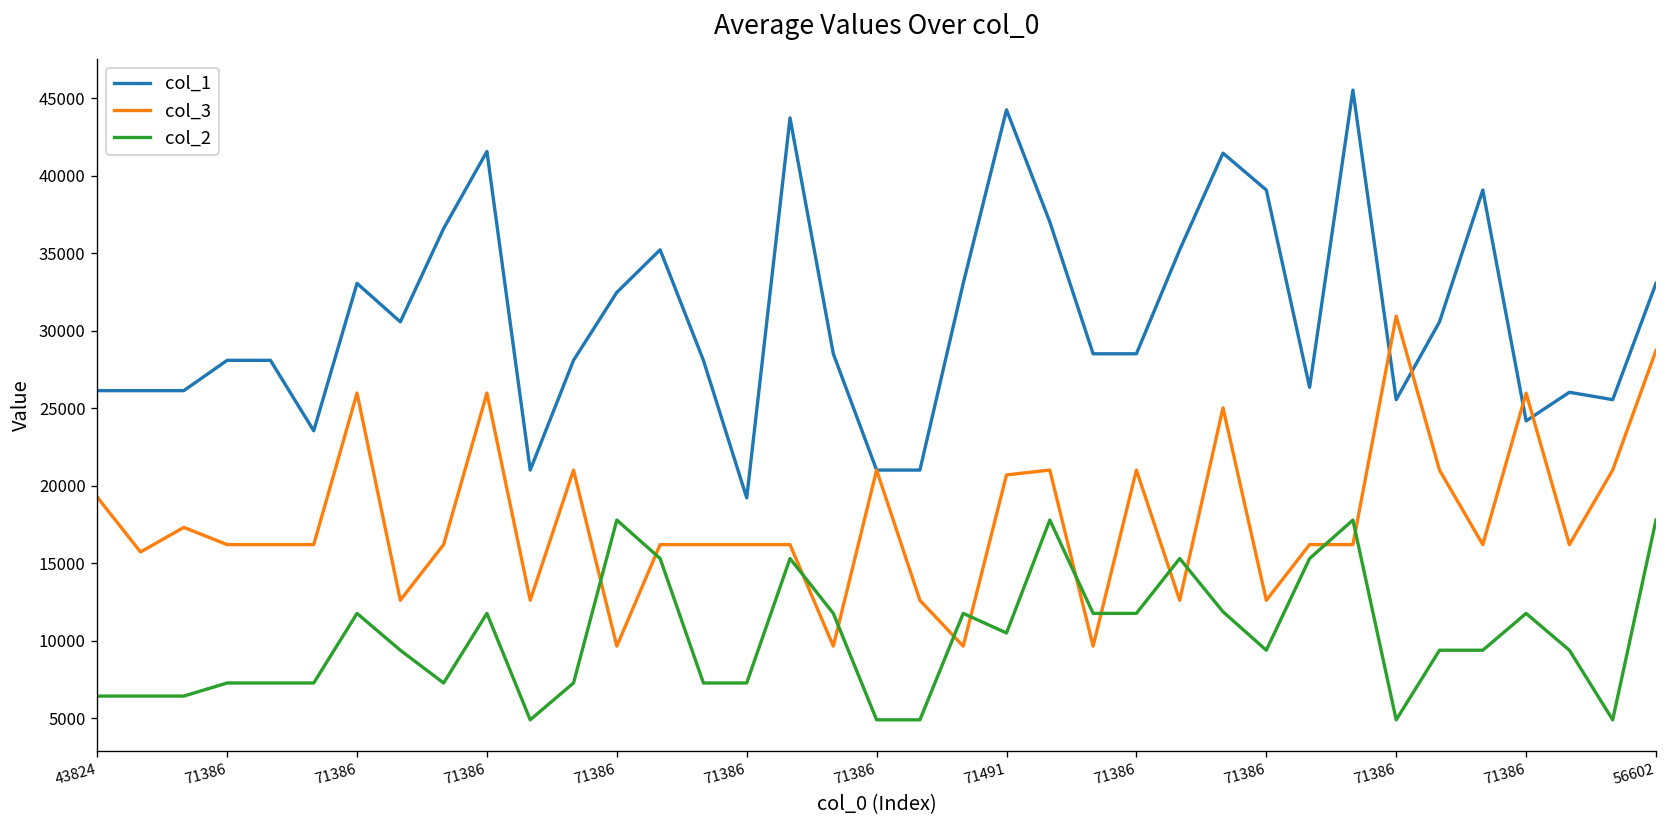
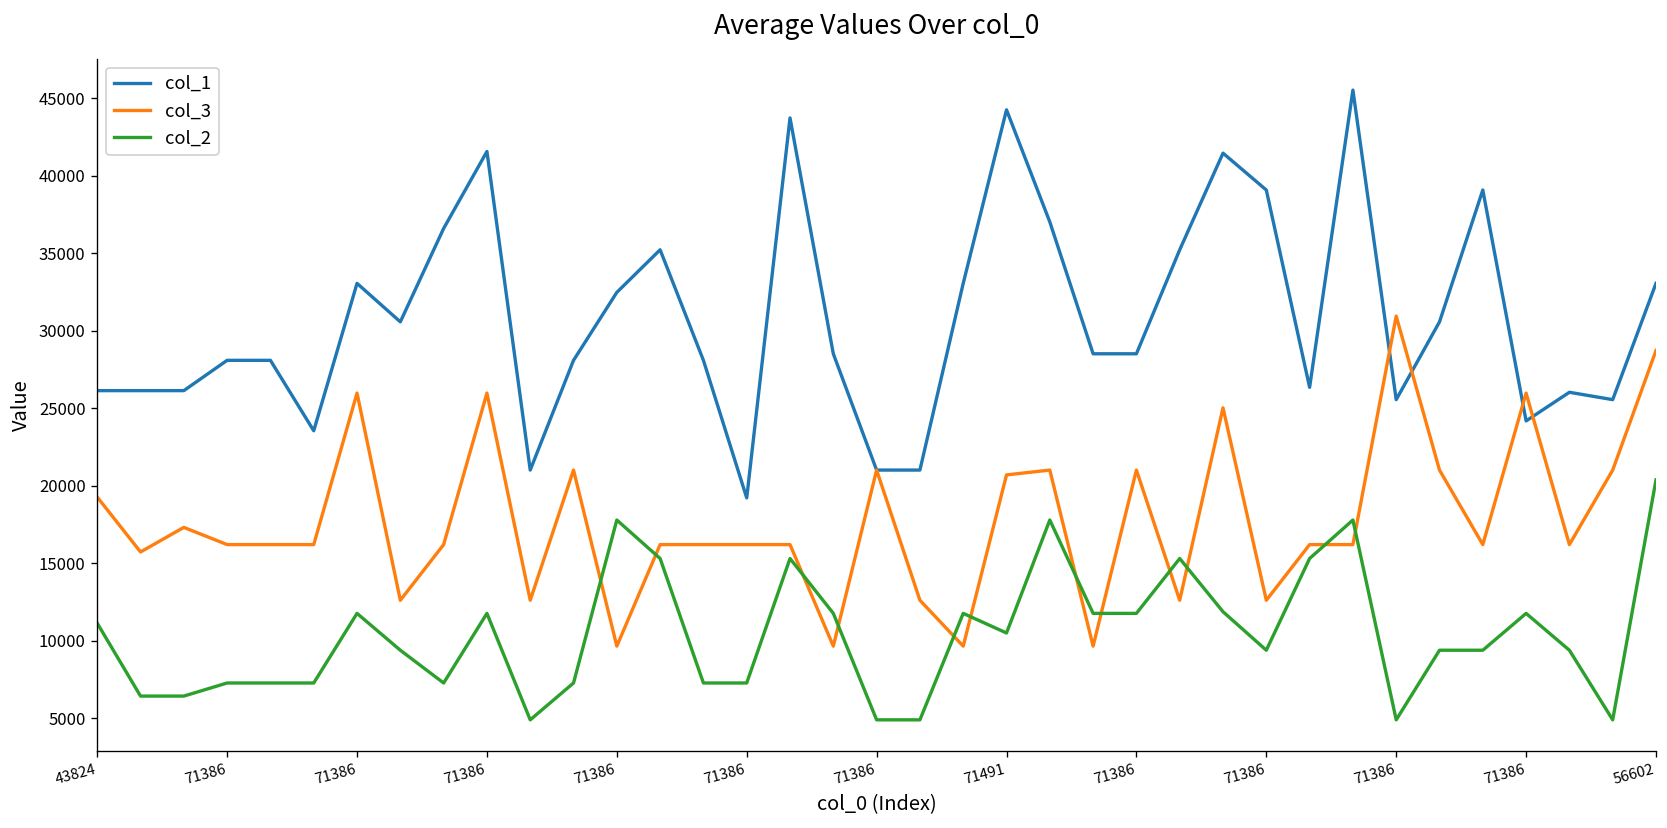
  {
    "col_1": {
      "43824": 26100,
      "71491": 44200,
      "56602": 33100
    },
    "col_3": {
      "43824": 19300,
      "71491": 20700,
      "56602": 28700
    },
    "col_2": {
-     "43824": 6400,
+     "43824": 11100,
      "71491": 10500,
-     "56602": 17800
+     "56602": 20400
    }
  }
